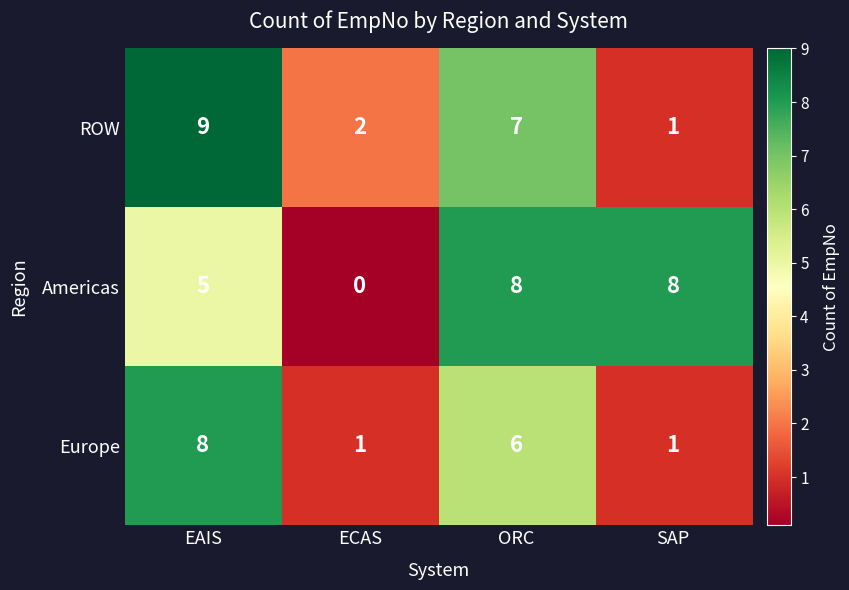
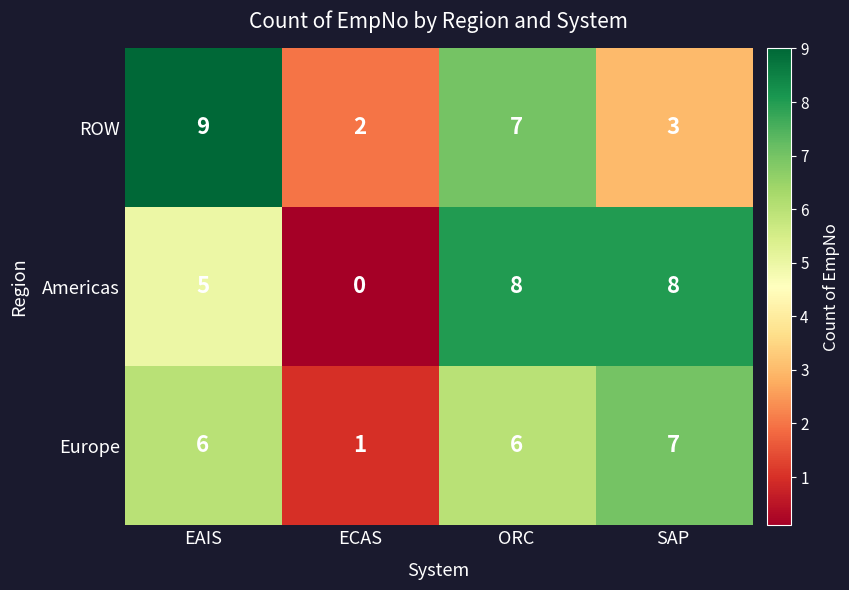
  {
    "ROW": {
      "EAIS": 9,
      "ECAS": 2,
      "ORC": 7,
-     "SAP": 1
+     "SAP": 3
    },
    "Americas": {
      "EAIS": 5,
      "ECAS": 0,
      "ORC": 8,
      "SAP": 8
    },
    "Europe": {
-     "EAIS": 8,
+     "EAIS": 6,
      "ECAS": 1,
      "ORC": 6,
-     "SAP": 1
+     "SAP": 7
    }
  }
